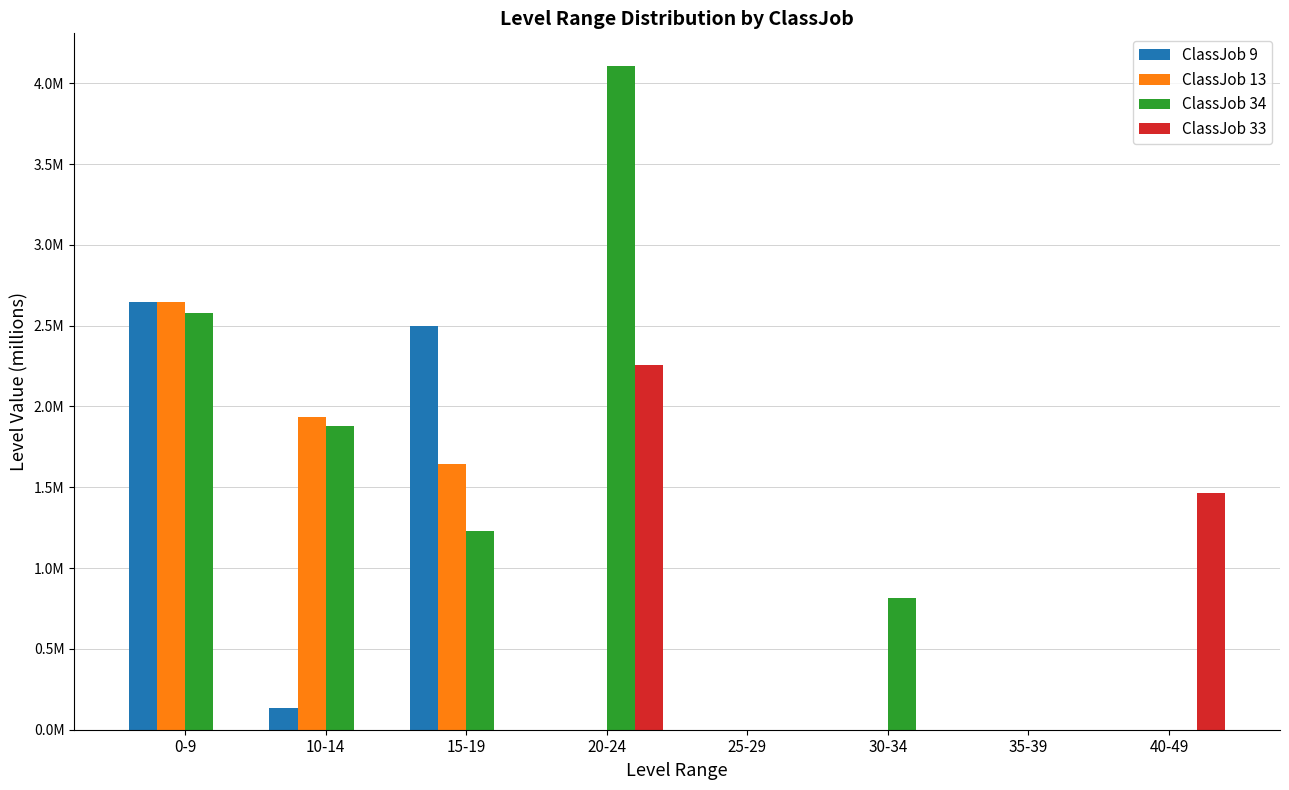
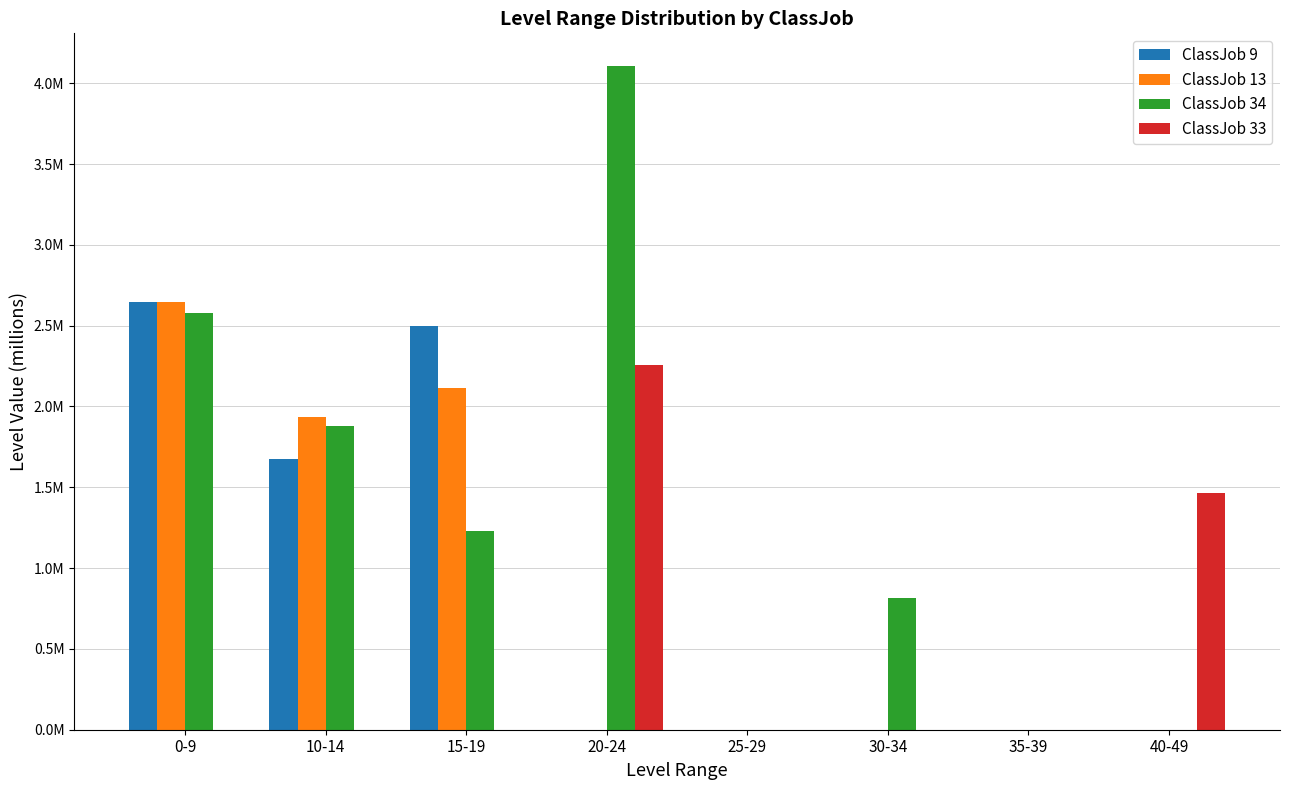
  {
    "ClassJob 9": {
      "0-9": 2650000,
-     "10-14": 130000,
+     "10-14": 1670000,
      "15-19": 2500000,
      "20-24": 0,
      "25-29": 0,
      "30-34": 0,
      "35-39": 0,
      "40-49": 0
    },
    "ClassJob 13": {
      "0-9": 2650000,
      "10-14": 1930000,
-     "15-19": 1650000,
+     "15-19": 2120000,
      "20-24": 0,
      "25-29": 0,
      "30-34": 0,
      "35-39": 0,
      "40-49": 0
    },
    "ClassJob 34": {
      "0-9": 2580000,
      "10-14": 1880000,
      "15-19": 1230000,
      "20-24": 4100000,
      "25-29": 0,
      "30-34": 820000,
      "35-39": 0,
      "40-49": 0
    },
    "ClassJob 33": {
      "0-9": 0,
      "10-14": 0,
      "15-19": 0,
      "20-24": 2260000,
      "25-29": 0,
      "30-34": 0,
      "35-39": 0,
      "40-49": 1470000
    }
  }
